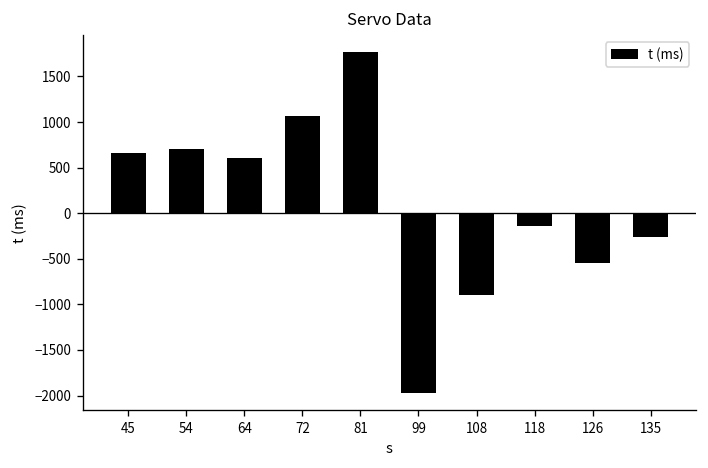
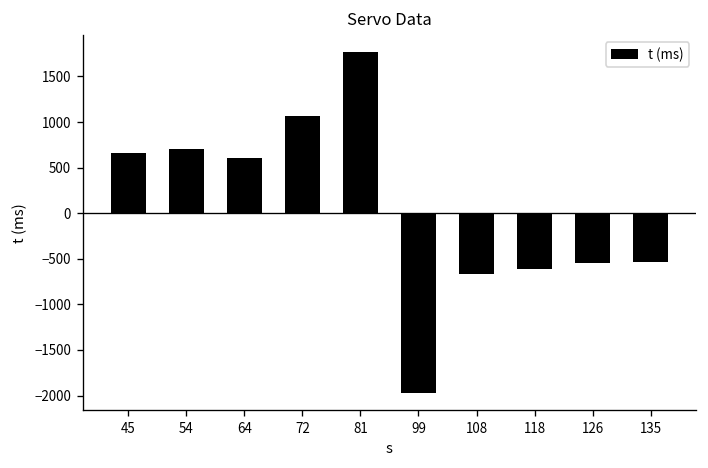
  {
    "45": 700,
    "54": 700,
    "64": 600,
    "72": 1100,
    "81": 1800,
    "99": -2000,
-   "108": -900,
-   "118": -100,
+   "108": -700,
+   "118": -600,
    "126": -500,
-   "135": -300
+   "135": -500
  }
